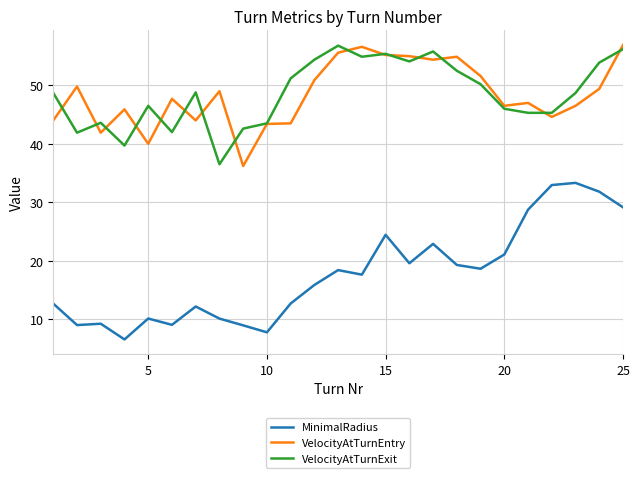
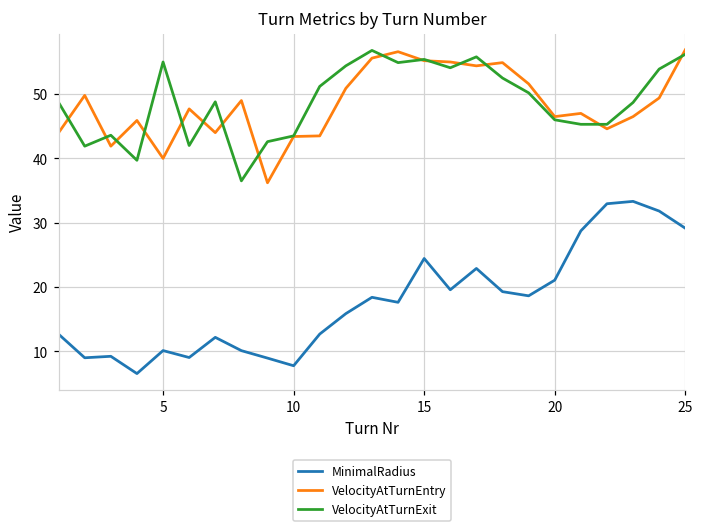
  {
    "MinimalRadius": {
      "5": 10,
      "10": 8,
      "15": 24,
      "20": 21,
      "25": 29
    },
    "VelocityAtTurnEntry": {
      "5": 40,
      "20": 47,
      "25": 57
    },
    "VelocityAtTurnExit": {
-     "5": 47,
+     "5": 55,
      "20": 46,
      "25": 56
    }
  }
